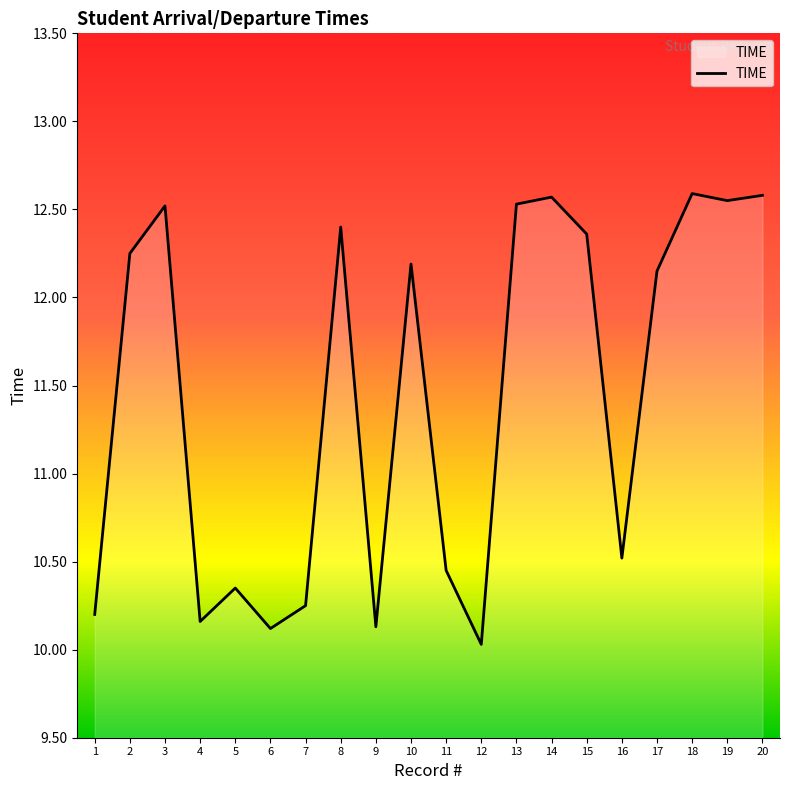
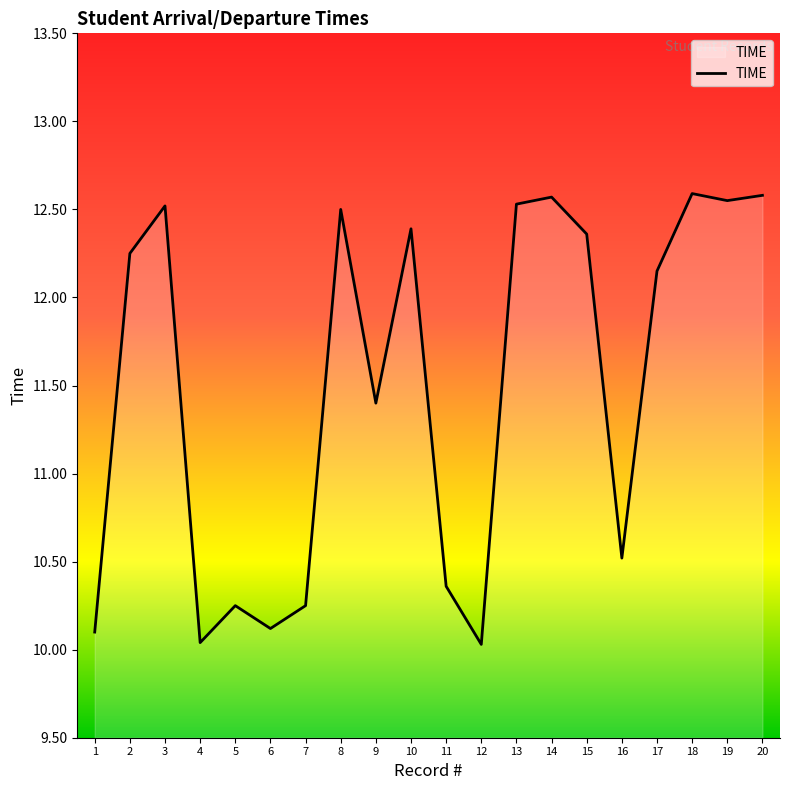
  {
-   "1": 10.2,
+   "1": 10.1,
    "2": 12.25,
    "3": 12.52,
-   "4": 10.16,
-   "5": 10.35,
+   "4": 10.04,
+   "5": 10.25,
    "6": 10.12,
    "7": 10.25,
-   "8": 12.4,
-   "9": 10.13,
-   "10": 12.19,
-   "11": 10.45,
+   "8": 12.5,
+   "9": 11.40,
+   "10": 12.39,
+   "11": 10.36,
    "12": 10.03,
    "13": 12.53,
    "14": 12.57,
    "15": 12.36,
    "16": 10.52,
    "17": 12.15,
    "18": 12.59,
    "19": 12.55,
    "20": 12.58
  }
